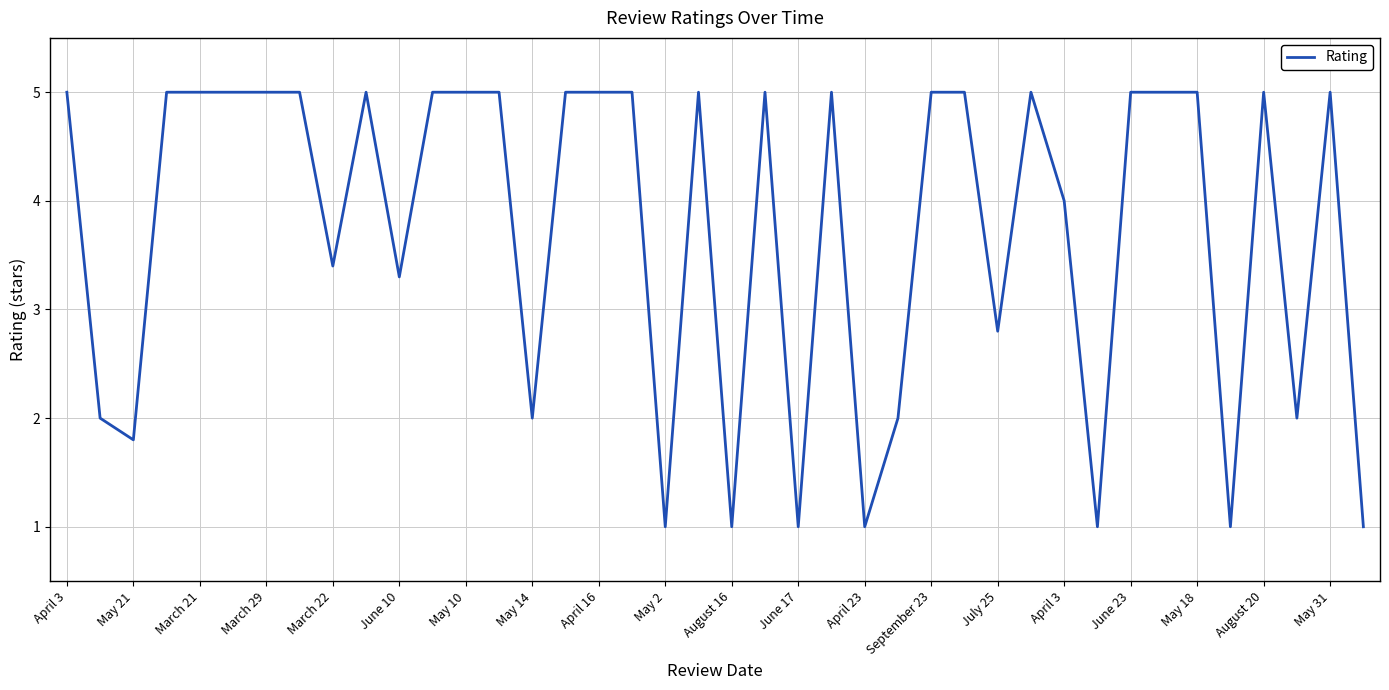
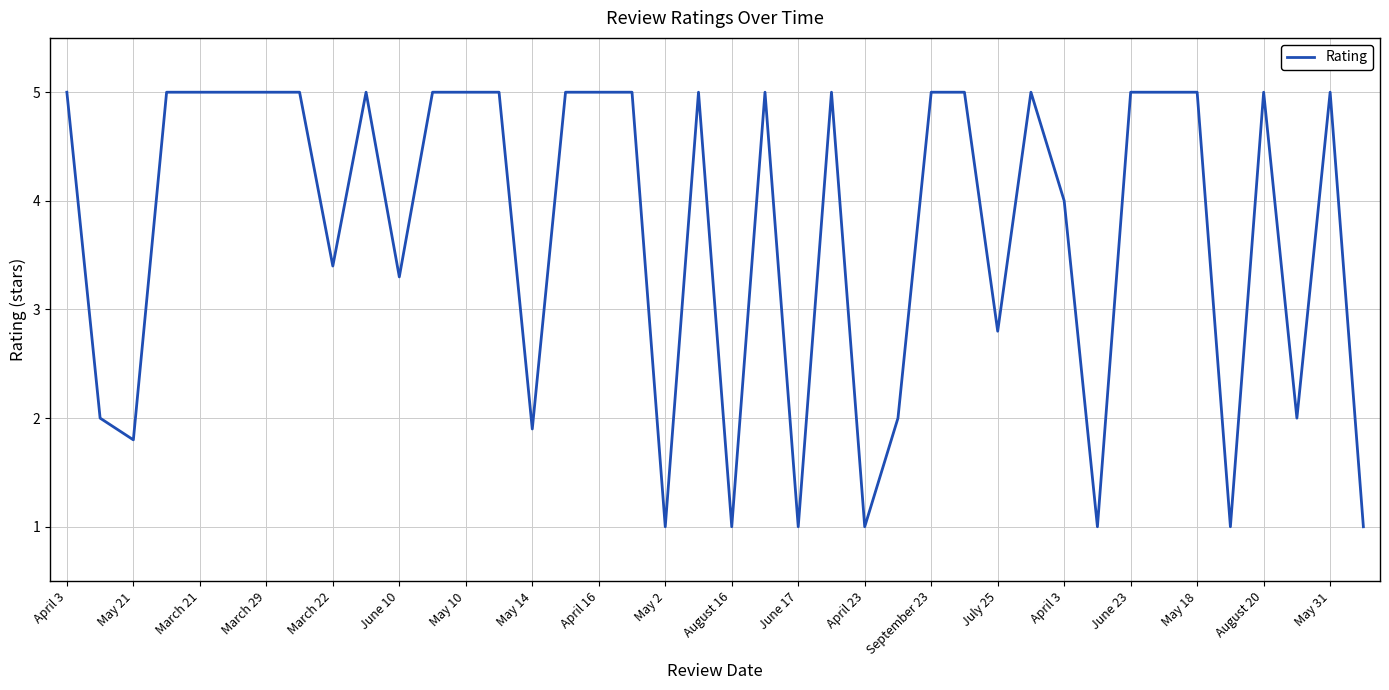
  {
    "May 21": 1.8,
    "March 21": 5.0,
    "March 22": 3.4,
    "June 10": 3.3,
-   "May 14": 2.0,
+   "May 14": 1.9,
    "April 16": 5.0,
    "May 2": 1.0,
    "August 16": 1.0,
    "June 17": 1.0,
    "April 23": 1.0,
    "September 23": 5.0,
    "July 25": 2.8,
    "June 23": 5.0,
    "May 18": 5.0
  }
